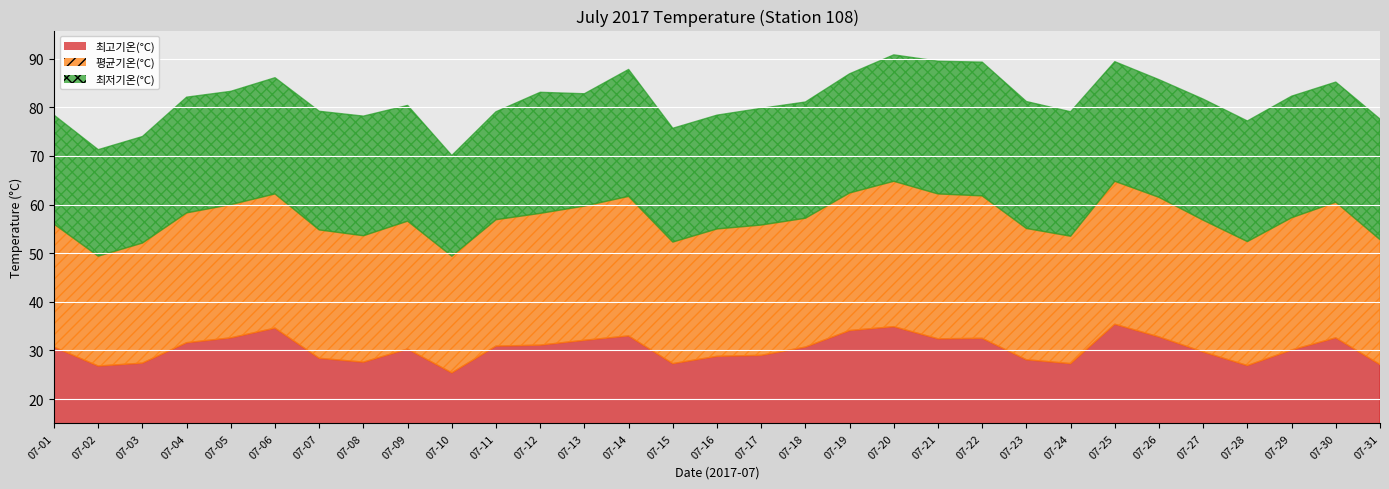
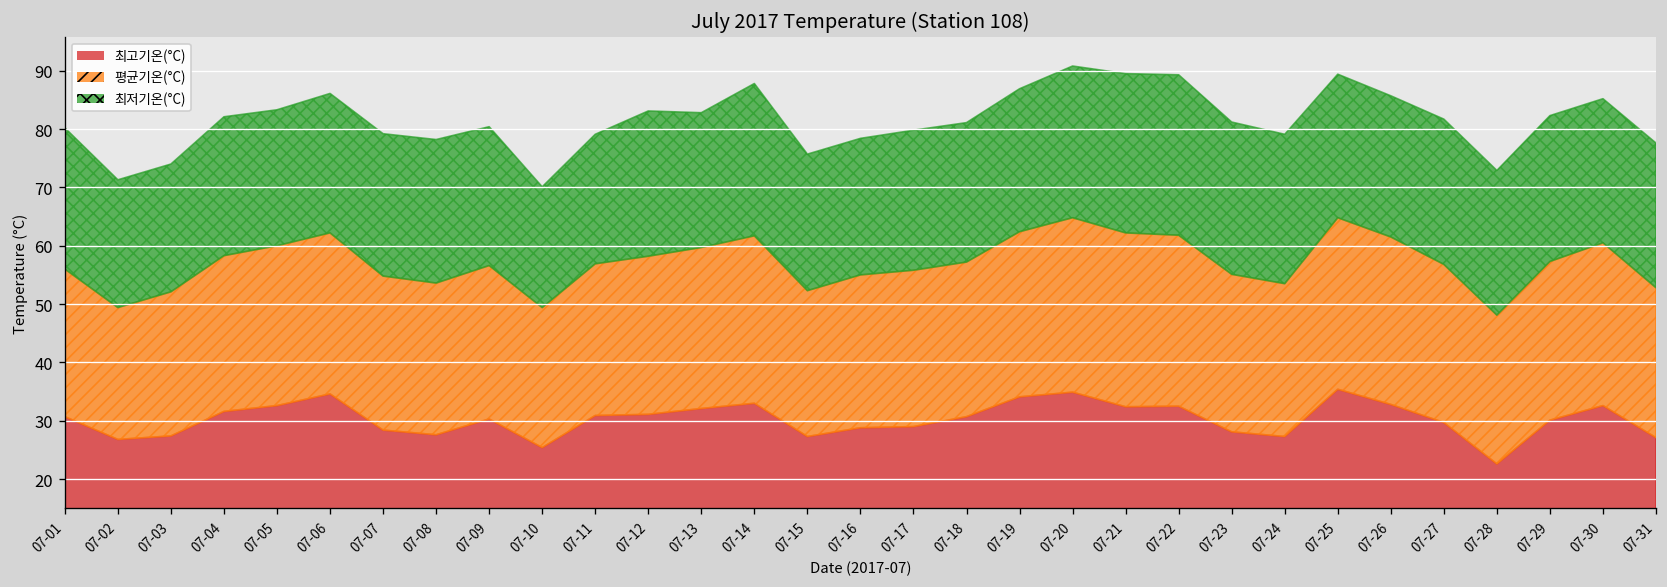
  {
    "최고기온(°C)": {
      "07-01": 31,
      "07-02": 27,
      "07-03": 27,
      "07-04": 32,
      "07-05": 33,
      "07-06": 35,
      "07-07": 28,
      "07-08": 28,
      "07-09": 30,
      "07-10": 25,
      "07-11": 31,
      "07-12": 31,
      "07-13": 32,
      "07-14": 33,
      "07-15": 27,
      "07-16": 29,
      "07-17": 29,
      "07-18": 31,
      "07-19": 34,
      "07-20": 35,
      "07-21": 32,
      "07-22": 33,
      "07-23": 28,
      "07-24": 27,
      "07-25": 35,
      "07-26": 33,
      "07-27": 30,
-     "07-28": 27,
+     "07-28": 23,
      "07-29": 30,
      "07-30": 33,
      "07-31": 27
    },
    "평균기온(°C)": {
      "07-01": 25,
      "07-02": 23,
      "07-03": 25,
      "07-04": 27,
      "07-05": 27,
      "07-06": 28,
      "07-07": 26,
      "07-08": 26,
      "07-09": 26,
      "07-10": 24,
      "07-11": 26,
      "07-12": 27,
      "07-13": 28,
      "07-14": 29,
      "07-15": 25,
      "07-16": 26,
      "07-17": 27,
      "07-18": 27,
      "07-19": 28,
      "07-20": 30,
      "07-21": 30,
      "07-22": 29,
      "07-23": 27,
      "07-24": 26,
      "07-25": 29,
      "07-26": 29,
      "07-27": 27,
      "07-28": 26,
      "07-29": 27,
      "07-30": 28,
      "07-31": 26
    },
    "최저기온(°C)": {
-     "07-01": 22,
+     "07-01": 24,
      "07-02": 22,
      "07-03": 22,
      "07-04": 24,
      "07-05": 23,
      "07-06": 24,
      "07-07": 24,
      "07-08": 25,
      "07-09": 24,
      "07-10": 21,
      "07-11": 22,
      "07-12": 25,
      "07-13": 23,
      "07-14": 26,
      "07-15": 23,
      "07-16": 23,
      "07-17": 24,
      "07-18": 24,
      "07-19": 25,
      "07-20": 26,
      "07-21": 27,
      "07-22": 28,
      "07-23": 26,
      "07-24": 26,
      "07-25": 25,
      "07-26": 24,
      "07-27": 25,
      "07-28": 25,
      "07-29": 25,
      "07-30": 25,
      "07-31": 25
    }
  }
